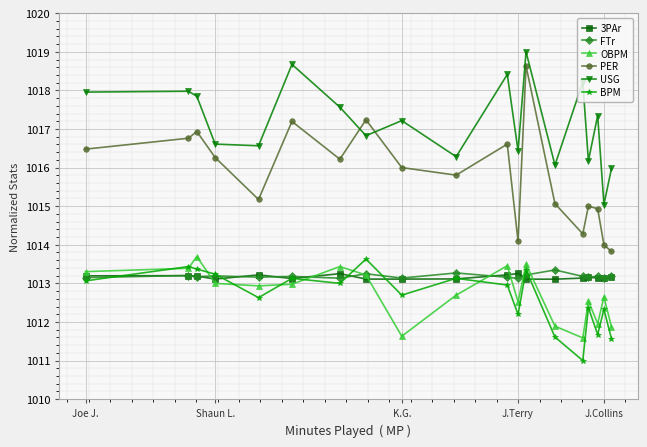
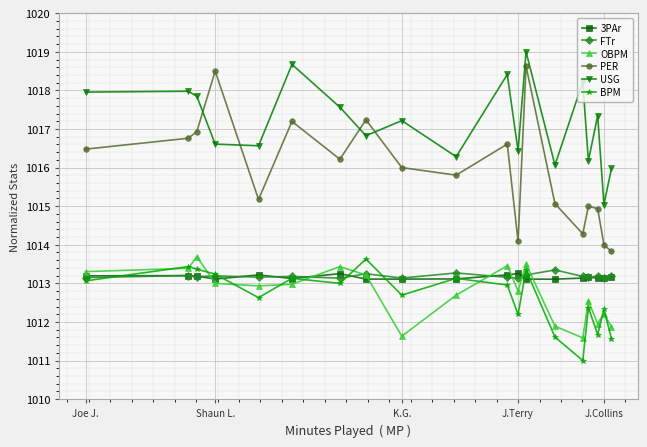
  {
    "OBPM": {
      "Joe J.": 1013.3,
      "Shaun L.": 1013.0,
      "K.G.": 1011.6,
-     "J.Terry": 1012.5,
-     "J.Collins": 1012.7
+     "J.Terry": 1012.8,
+     "J.Collins": 1012.2
    },
    "PER": {
      "Joe J.": 1016.5,
-     "Shaun L.": 1016.3,
+     "Shaun L.": 1018.5,
      "K.G.": 1016.0,
      "J.Terry": 1014.1,
      "J.Collins": 1014.0
    }
  }
